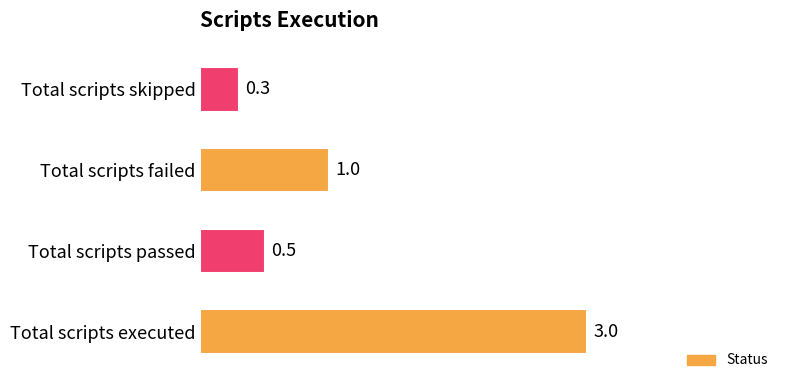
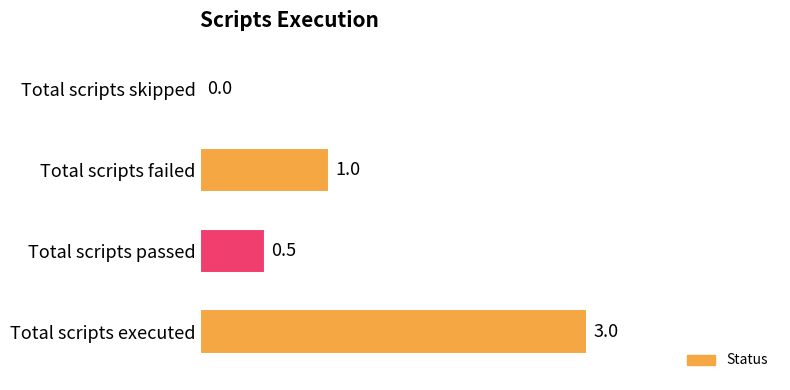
  {
-   "Total scripts skipped": 0.3,
+   "Total scripts skipped": 0.0,
    "Total scripts failed": 1.0,
    "Total scripts passed": 0.5,
    "Total scripts executed": 3.0
  }
